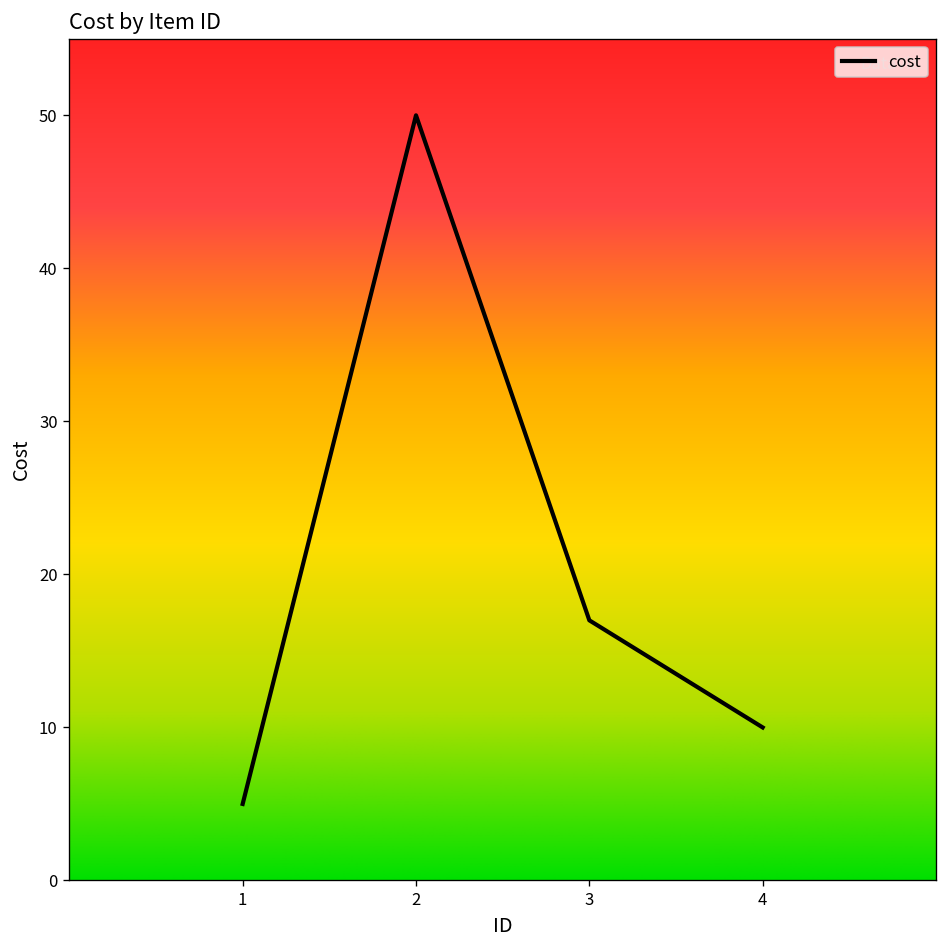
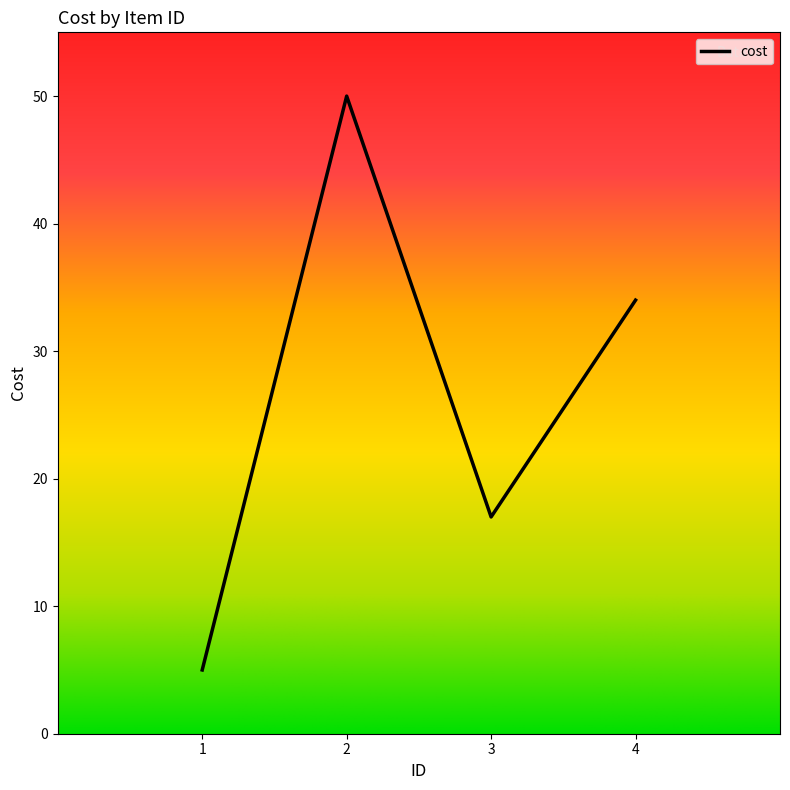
  {
    "1": 5,
    "2": 50,
    "3": 17,
-   "4": 10
+   "4": 34
  }
